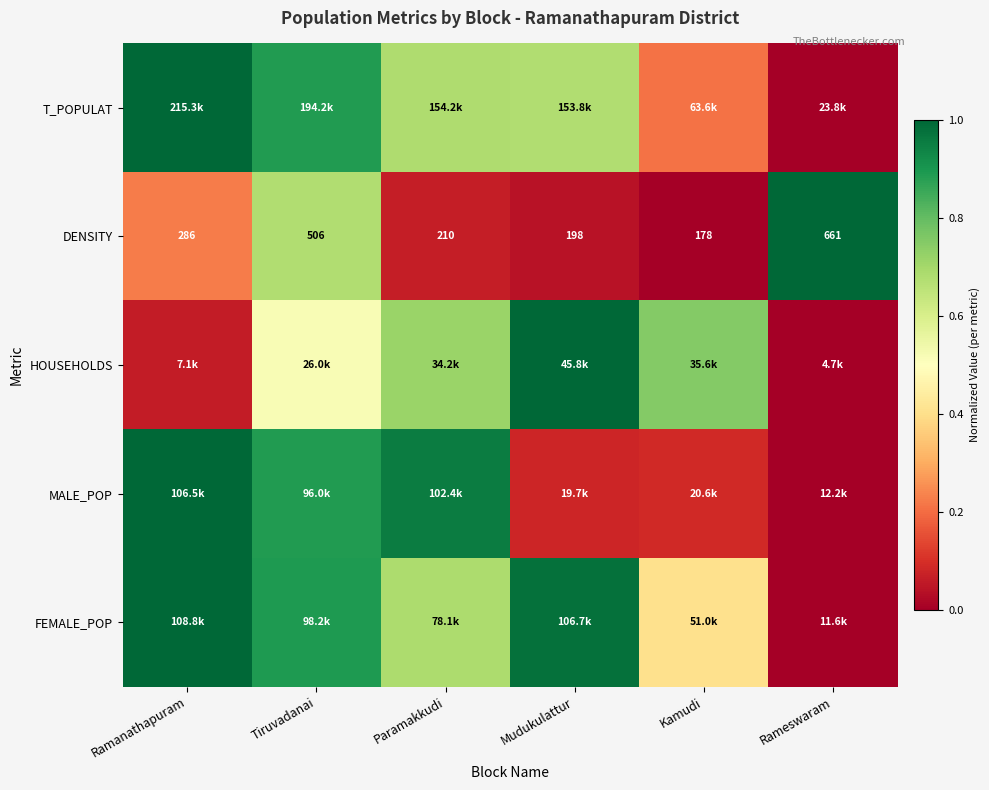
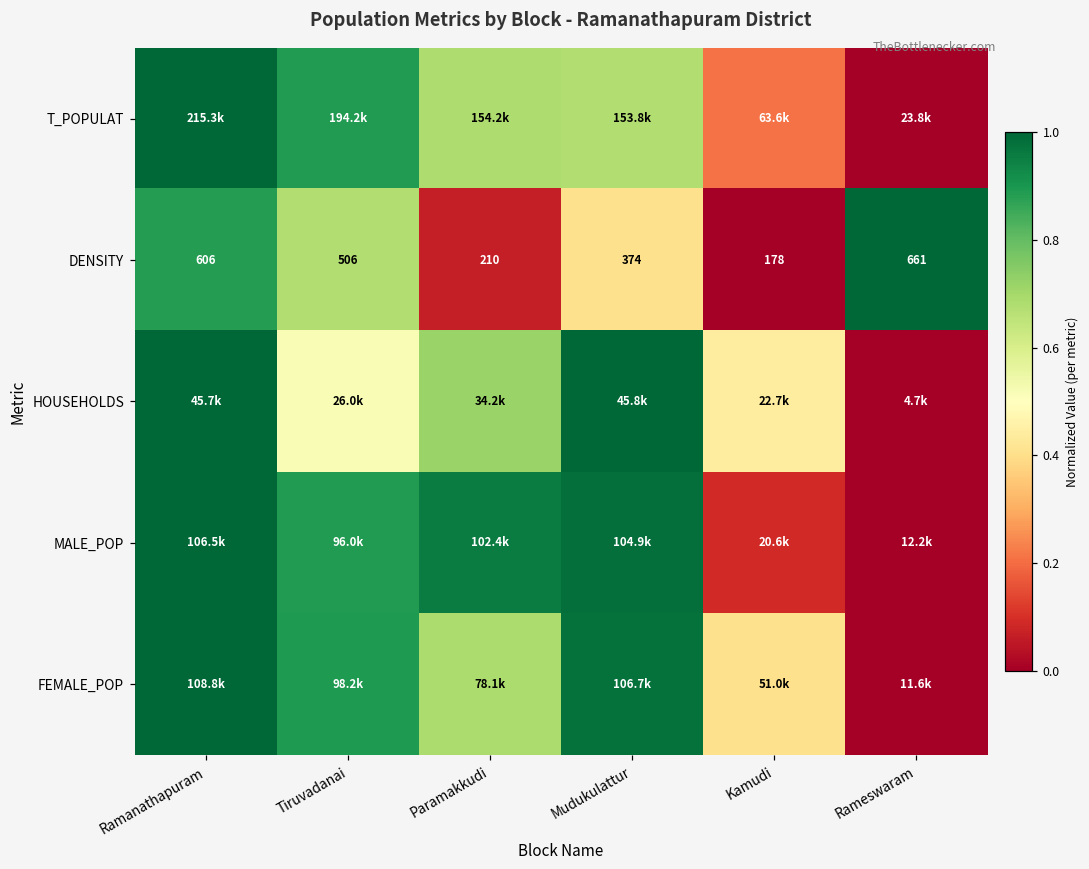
  {
    "T_POPULAT": {
      "Ramanathapuram": "215.3k",
      "Tiruvadanai": "194.2k",
      "Paramakkudi": "154.2k",
      "Mudukulattur": "153.8k",
      "Kamudi": "63.6k",
      "Rameswaram": "23.8k"
    },
    "DENSITY": {
-     "Ramanathapuram": "286",
+     "Ramanathapuram": "606",
      "Tiruvadanai": "506",
      "Paramakkudi": "210",
-     "Mudukulattur": "198",
+     "Mudukulattur": "374",
      "Kamudi": "178",
      "Rameswaram": "661"
    },
    "HOUSEHOLDS": {
-     "Ramanathapuram": "7.1k",
+     "Ramanathapuram": "45.7k",
      "Tiruvadanai": "26.0k",
      "Paramakkudi": "34.2k",
      "Mudukulattur": "45.8k",
-     "Kamudi": "35.6k",
+     "Kamudi": "22.7k",
      "Rameswaram": "4.7k"
    },
    "MALE_POP": {
      "Ramanathapuram": "106.5k",
      "Tiruvadanai": "96.0k",
      "Paramakkudi": "102.4k",
-     "Mudukulattur": "19.7k",
+     "Mudukulattur": "104.9k",
      "Kamudi": "20.6k",
      "Rameswaram": "12.2k"
    },
    "FEMALE_POP": {
      "Ramanathapuram": "108.8k",
      "Tiruvadanai": "98.2k",
      "Paramakkudi": "78.1k",
      "Mudukulattur": "106.7k",
      "Kamudi": "51.0k",
      "Rameswaram": "11.6k"
    }
  }
